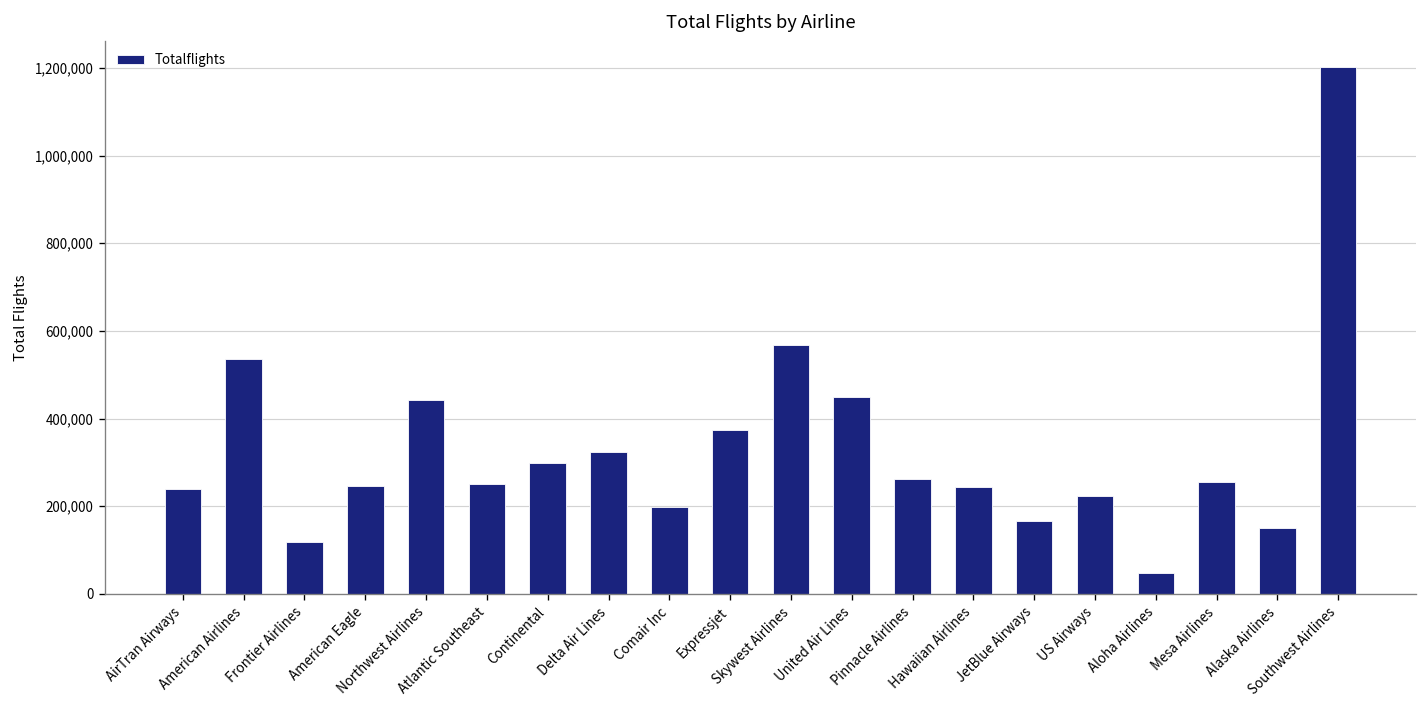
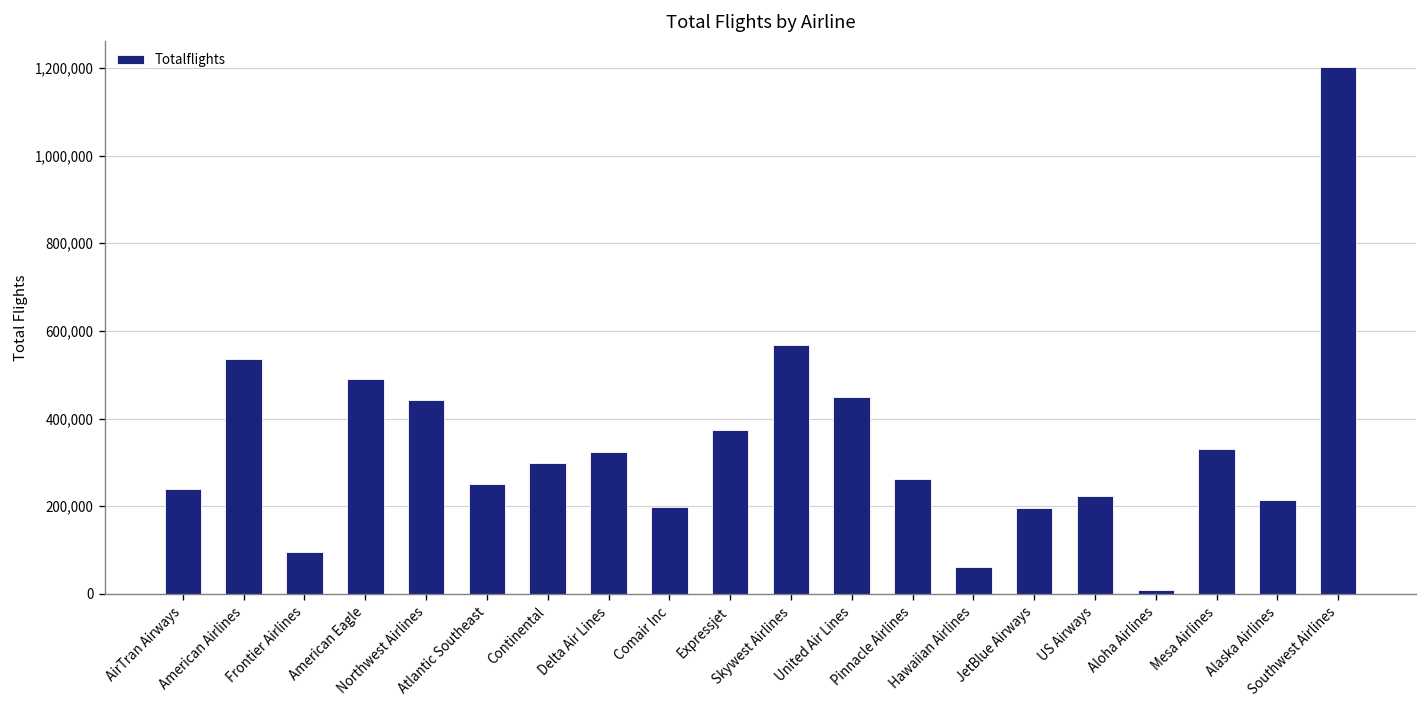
  {
    "AirTran Airways": "240,000",
    "American Airlines": "540,000",
-   "Frontier Airlines": "120,000",
-   "American Eagle": "250,000",
+   "Frontier Airlines": "100,000",
+   "American Eagle": "490,000",
    "Northwest Airlines": "440,000",
    "Atlantic Southeast": "250,000",
    "Continental": "300,000",
    "Delta Air Lines": "320,000",
    "Comair Inc": "200,000",
    "Expressjet": "370,000",
    "Skywest Airlines": "570,000",
    "United Air Lines": "450,000",
    "Pinnacle Airlines": "260,000",
-   "Hawaiian Airlines": "240,000",
-   "JetBlue Airways": "170,000",
+   "Hawaiian Airlines": "60,000",
+   "JetBlue Airways": "200,000",
    "US Airways": "220,000",
-   "Aloha Airlines": "50,000",
-   "Mesa Airlines": "250,000",
-   "Alaska Airlines": "150,000",
+   "Aloha Airlines": "10,000",
+   "Mesa Airlines": "330,000",
+   "Alaska Airlines": "210,000",
    "Southwest Airlines": "1,200,000"
  }
